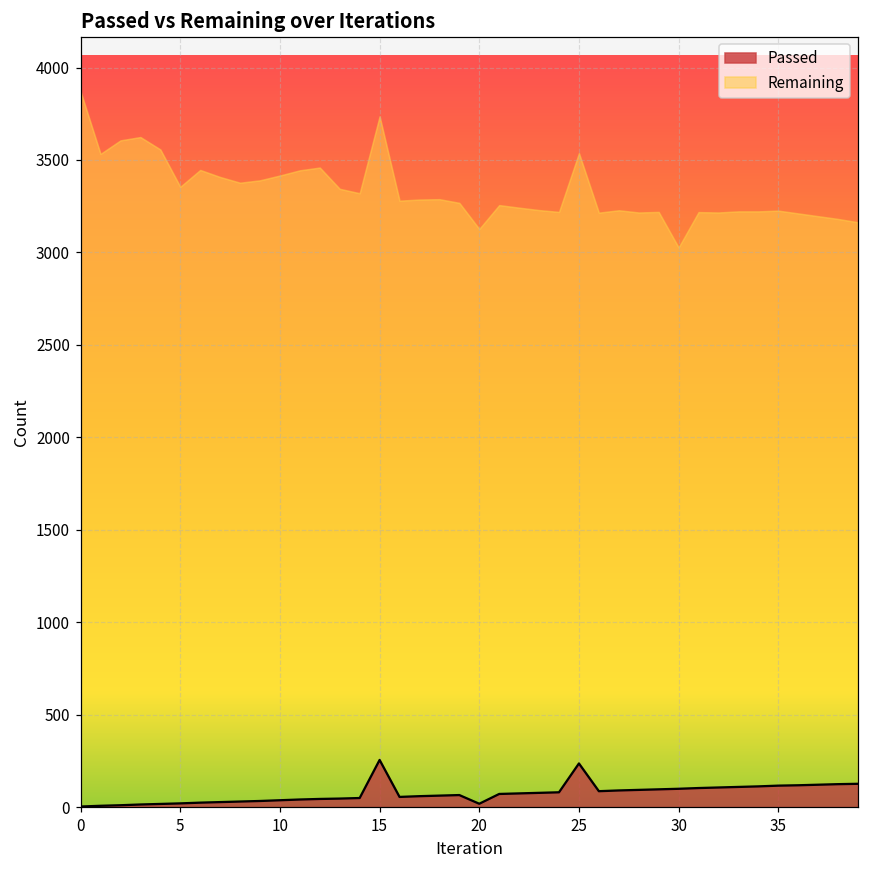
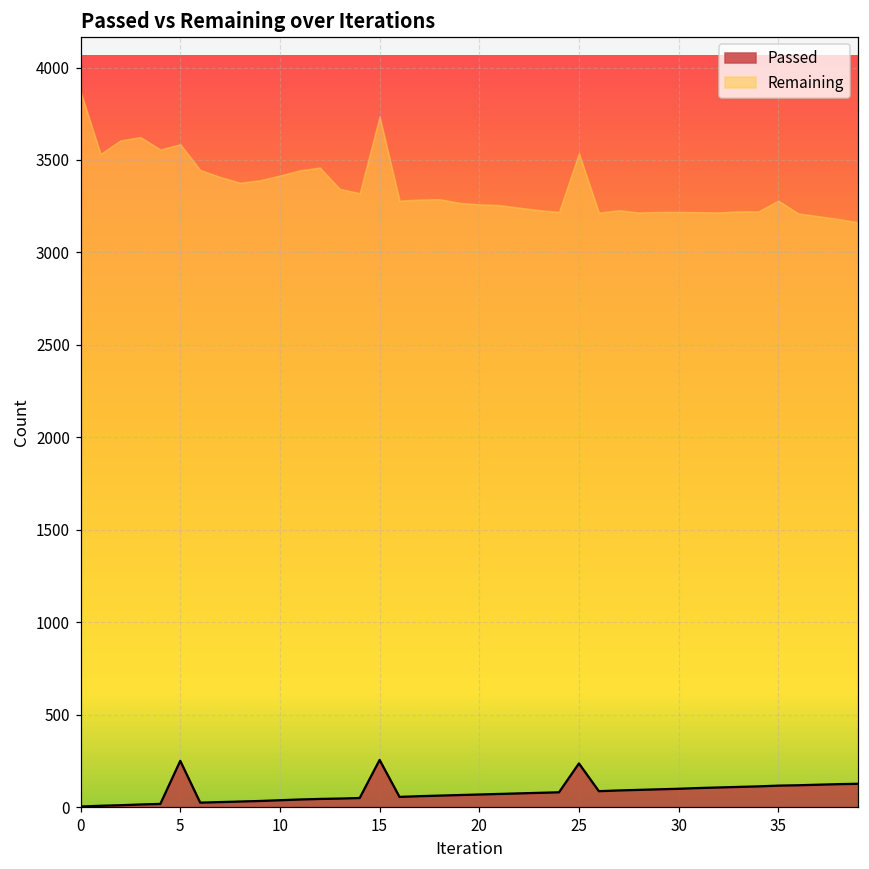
  {
    "Passed": {
      "0": 0,
-     "5": 20,
+     "5": 250,
      "10": 40,
      "15": 260,
-     "20": 20,
+     "20": 70,
      "25": 240,
      "30": 100,
      "35": 120
    },
    "Remaining": {
      "0": 3870,
      "5": 3340,
      "10": 3380,
      "15": 3480,
-     "20": 3110,
+     "20": 3190,
      "25": 3300,
-     "30": 2930,
-     "35": 3110
+     "30": 3120,
+     "35": 3160
    }
  }
